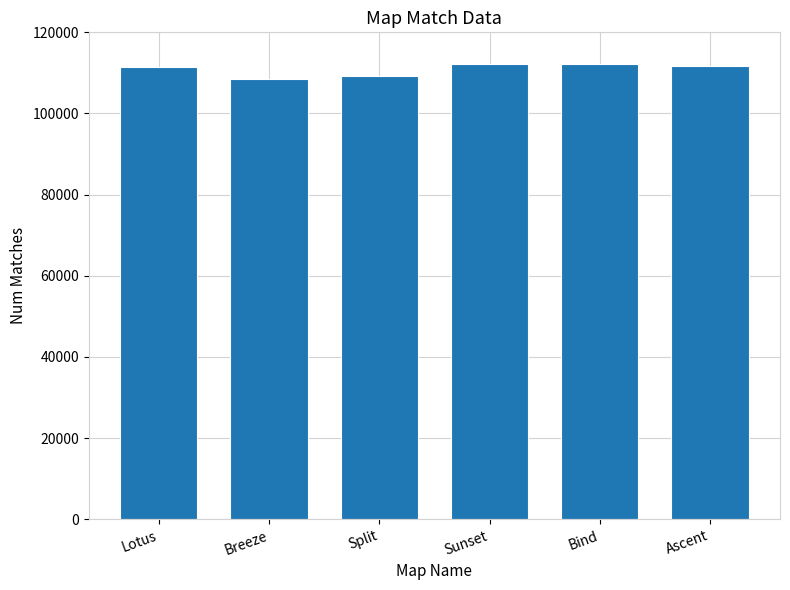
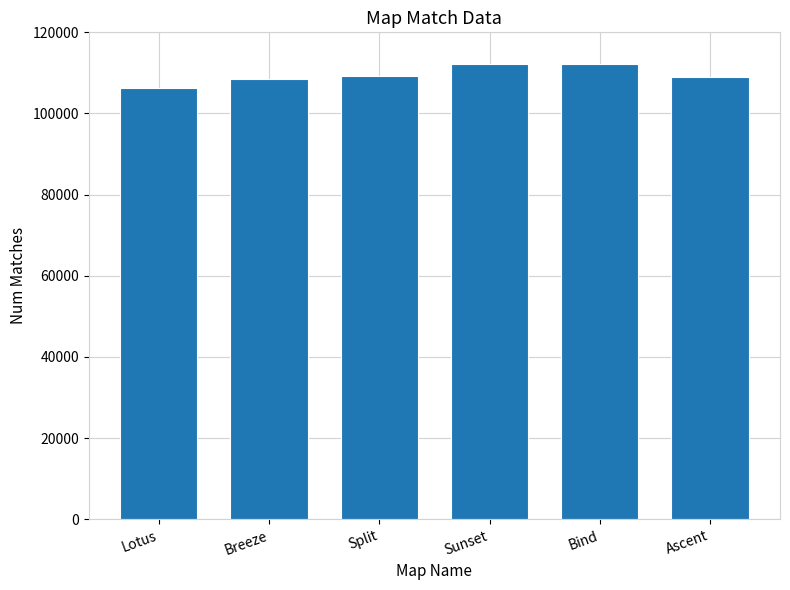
  {
-   "Lotus": 111000,
+   "Lotus": 106000,
    "Breeze": 109000,
    "Split": 109000,
    "Sunset": 112000,
    "Bind": 112000,
-   "Ascent": 112000
+   "Ascent": 109000
  }
